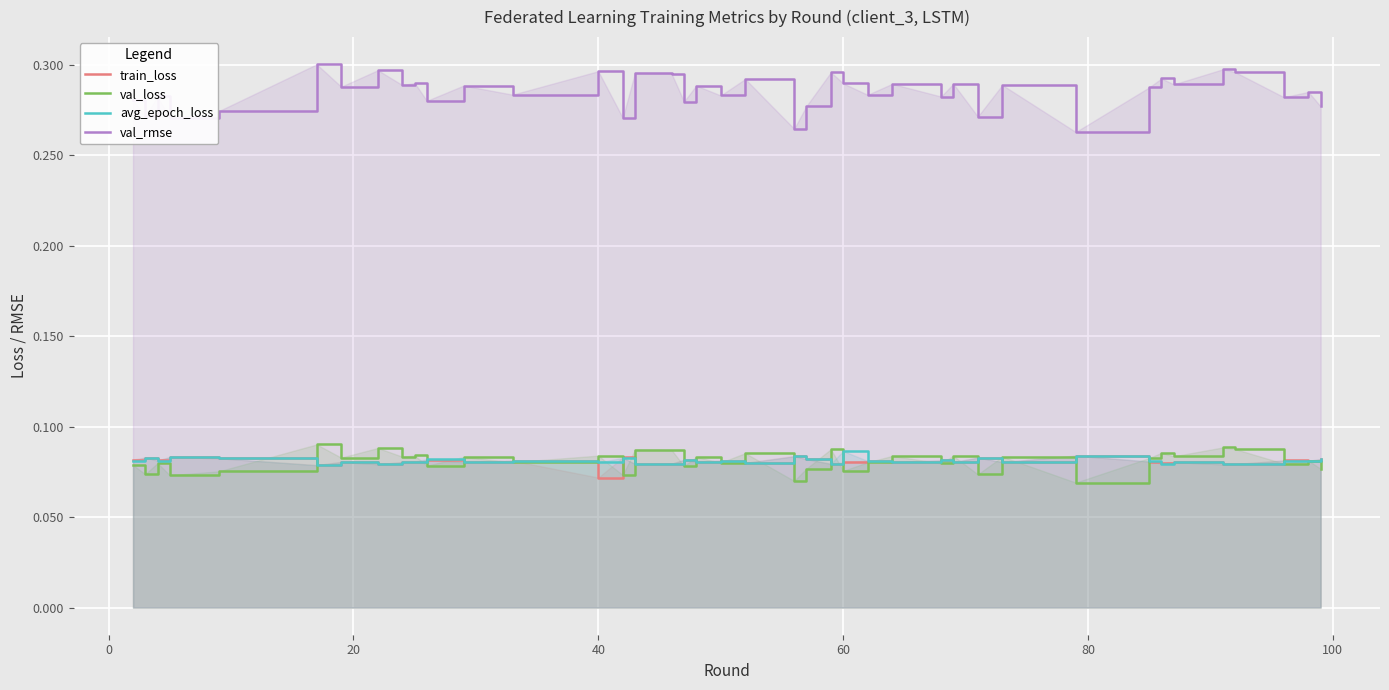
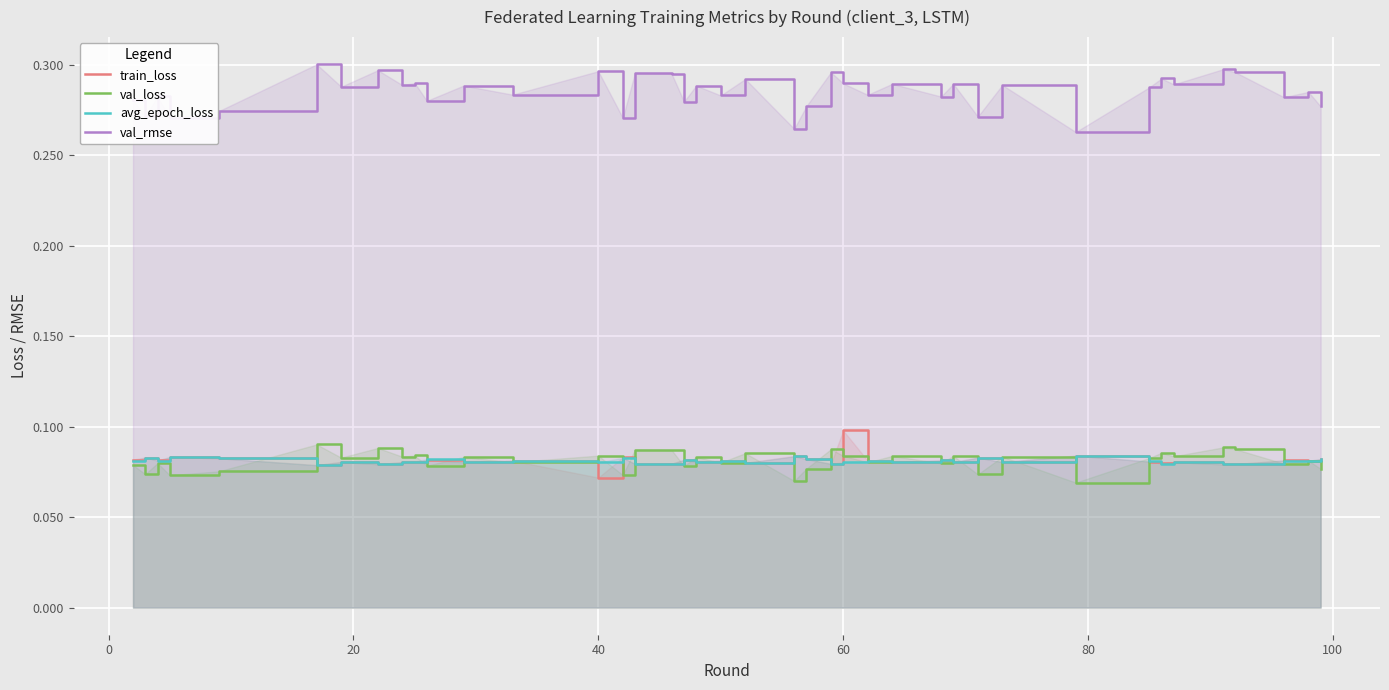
  {
    "train_loss": {
      "40": 0.072,
-     "60": 0.080
+     "60": 0.098
    },
    "val_loss": {
      "40": 0.084,
-     "60": 0.076
+     "60": 0.084
    },
    "avg_epoch_loss": {
      "40": 0.080,
-     "60": 0.087
+     "60": 0.080
    },
    "val_rmse": {
      "40": 0.296,
      "60": 0.290
    }
  }
